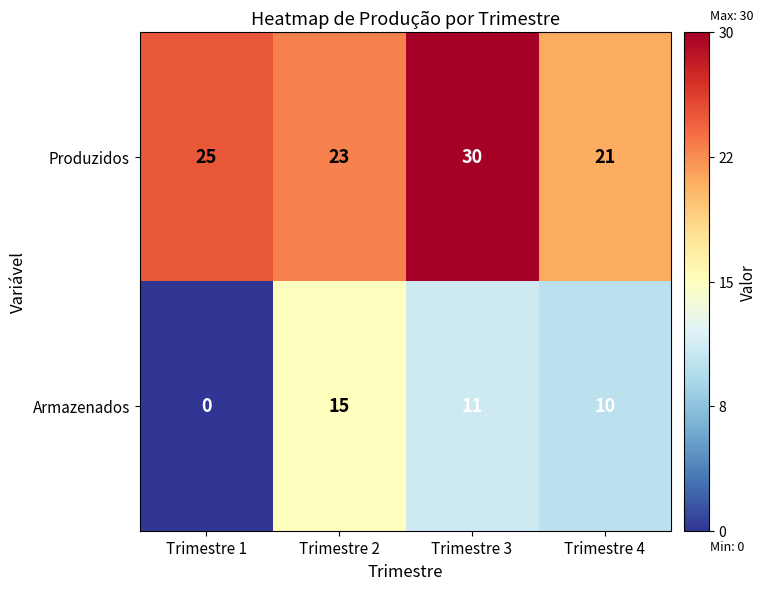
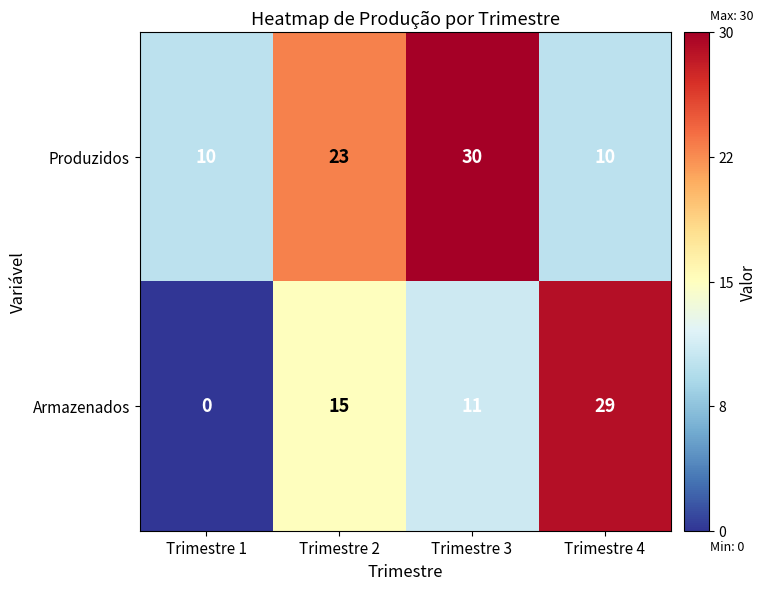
  {
    "Produzidos": {
-     "Trimestre 1": 25,
+     "Trimestre 1": 10,
      "Trimestre 2": 23,
      "Trimestre 3": 30,
-     "Trimestre 4": 21
+     "Trimestre 4": 10
    },
    "Armazenados": {
      "Trimestre 1": 0,
      "Trimestre 2": 15,
      "Trimestre 3": 11,
-     "Trimestre 4": 10
+     "Trimestre 4": 29
    }
  }
